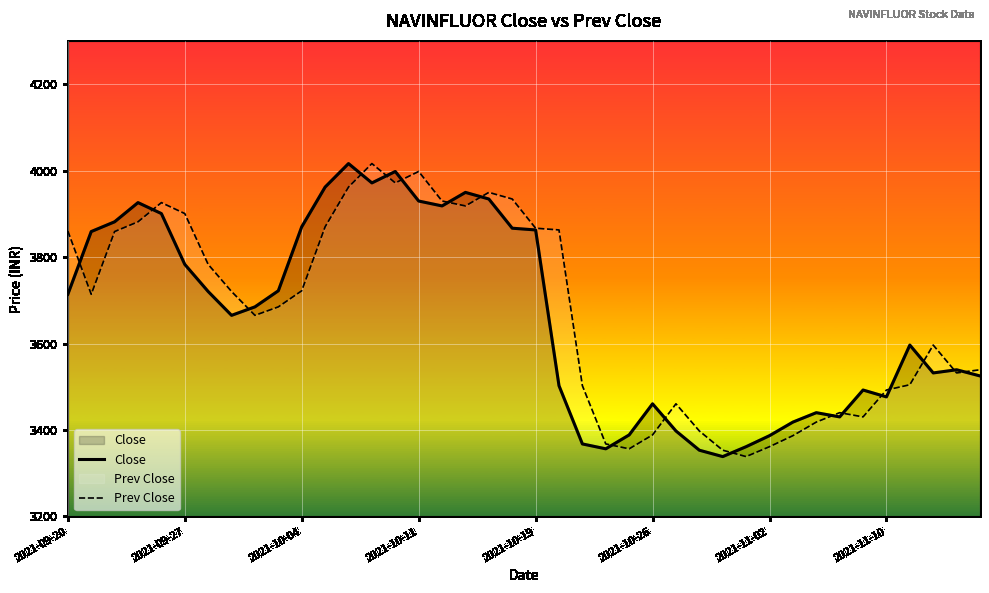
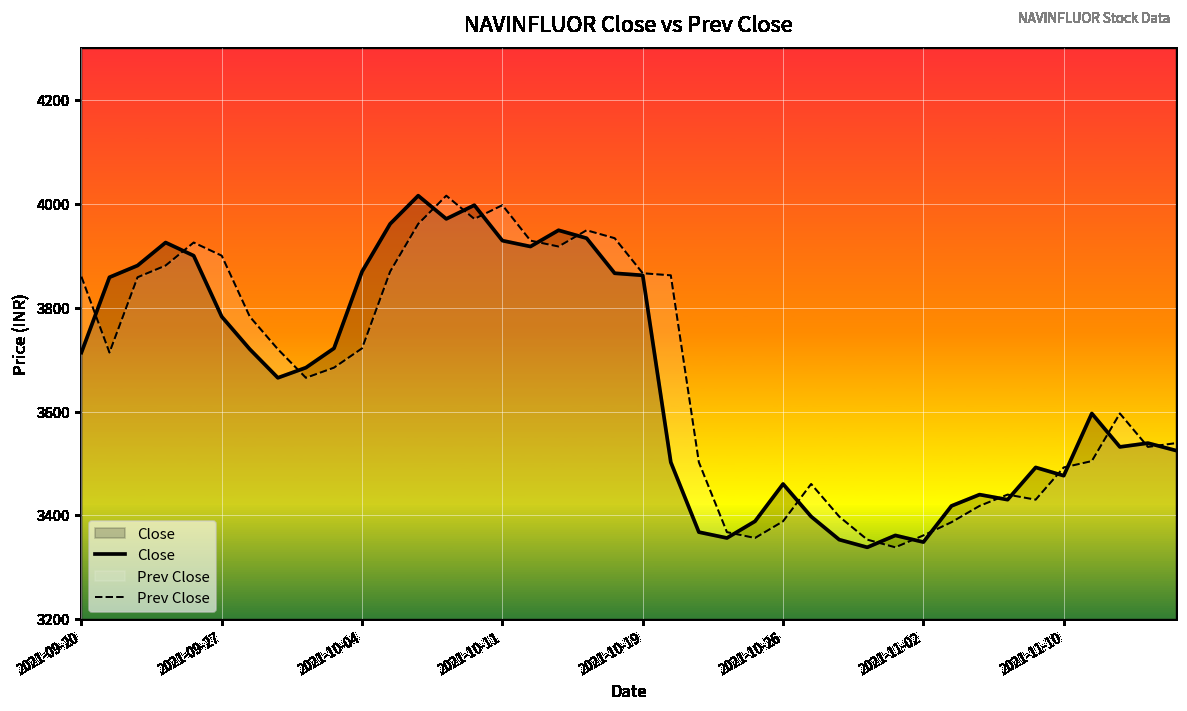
  {
    "Close": {
      "2021-09-20": 3710,
      "2021-09-27": 3780,
      "2021-10-04": 3870,
      "2021-10-11": 3930,
      "2021-10-26": 3460,
-     "2021-11-02": 3390,
+     "2021-11-02": 3350,
      "2021-11-10": 3480
    }
  }
